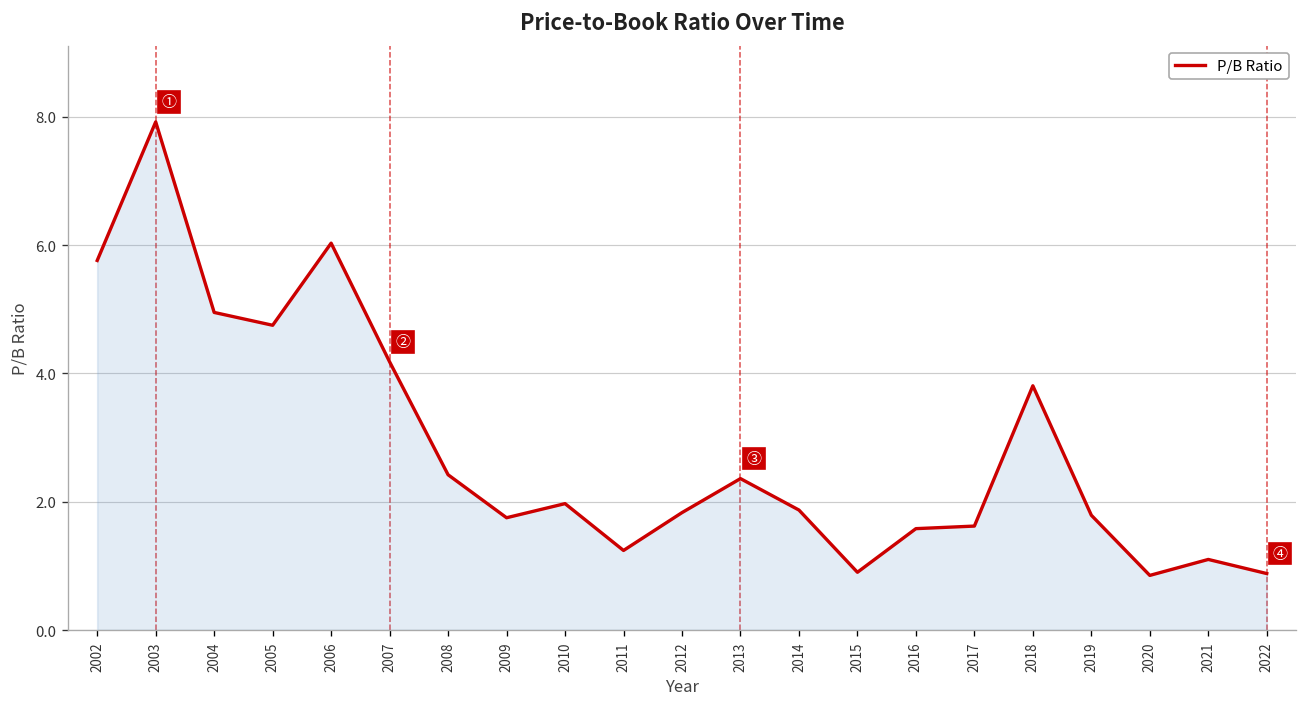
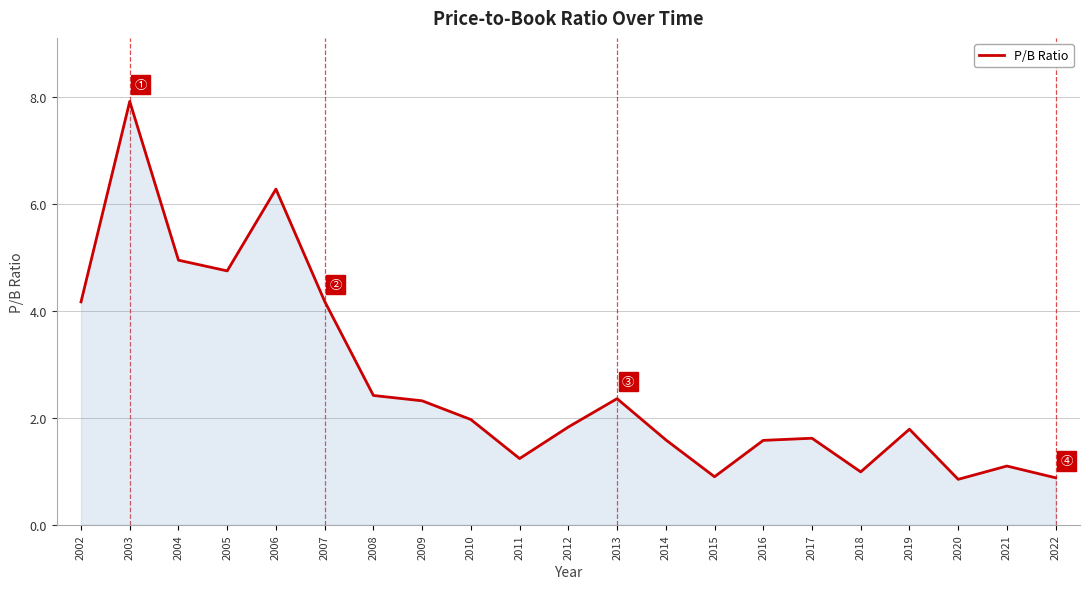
  {
-   "2002": 5.8,
+   "2002": 4.2,
    "2003": 7.9,
    "2004": 5.0,
    "2005": 4.8,
-   "2006": 6.0,
+   "2006": 6.3,
    "2007": 4.2,
    "2008": 2.4,
-   "2009": 1.8,
+   "2009": 2.3,
    "2010": 2.0,
    "2011": 1.2,
    "2012": 1.8,
    "2013": 2.4,
-   "2014": 1.9,
+   "2014": 1.6,
    "2015": 0.9,
    "2016": 1.6,
    "2017": 1.6,
-   "2018": 3.8,
+   "2018": 1.0,
    "2019": 1.8,
    "2020": 0.9,
    "2021": 1.1,
    "2022": 0.9
  }
